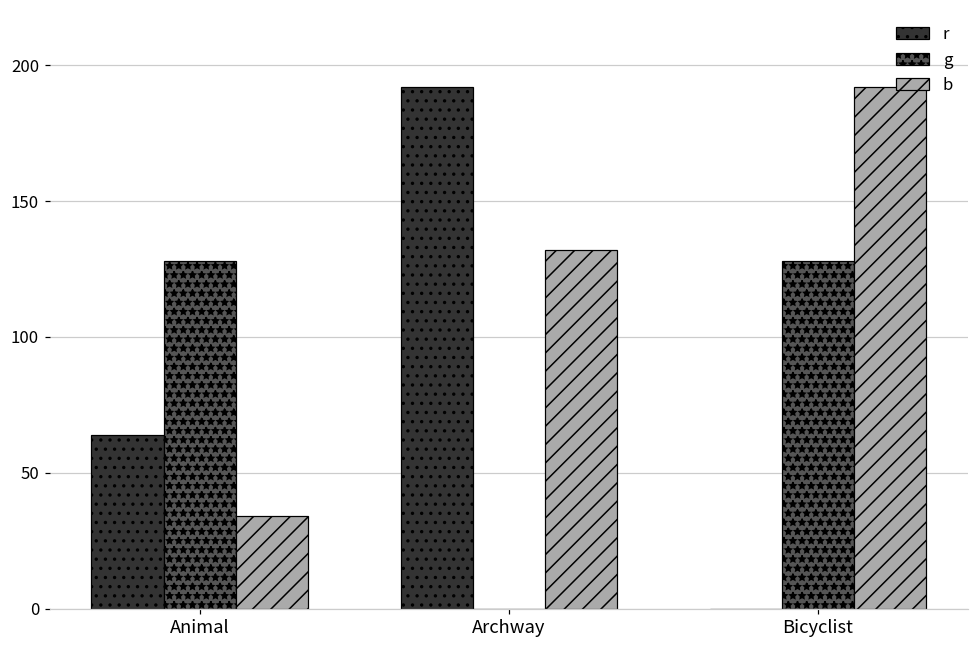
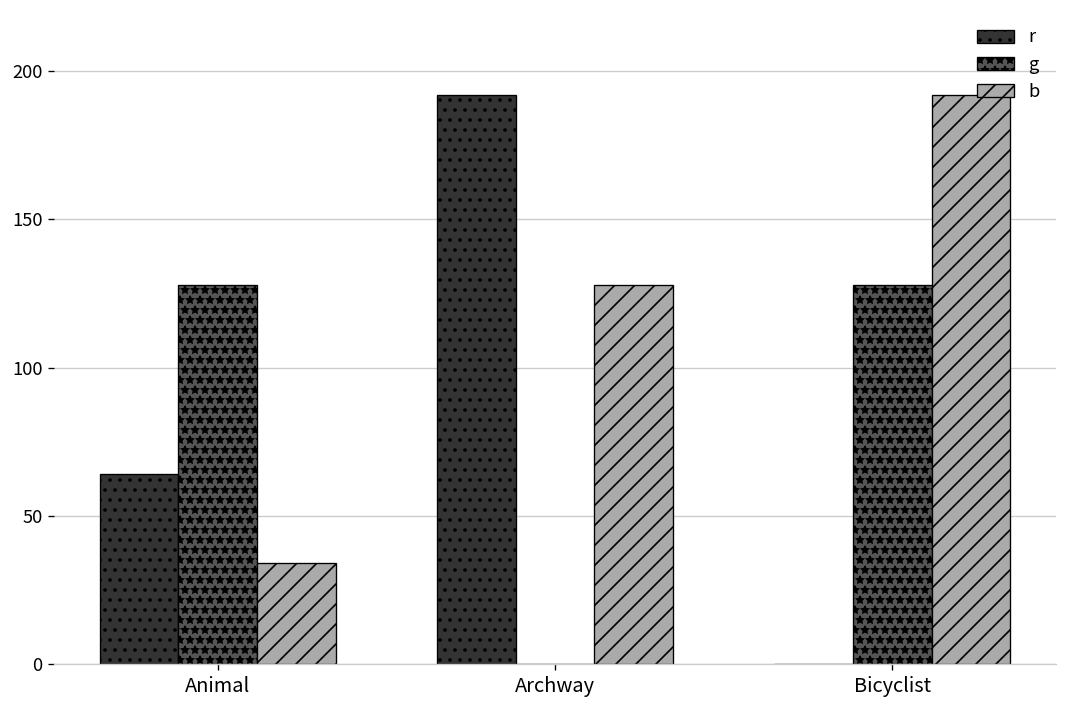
  {
    "b": {
      "Animal": 34,
-     "Archway": 132,
+     "Archway": 128,
      "Bicyclist": 192
    }
  }
